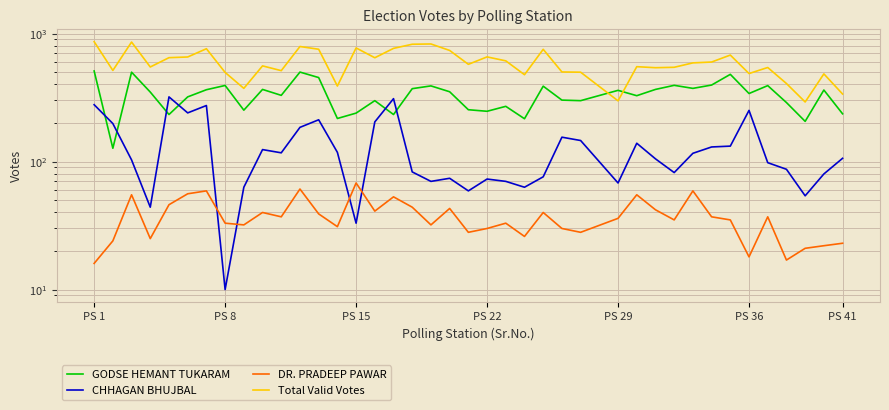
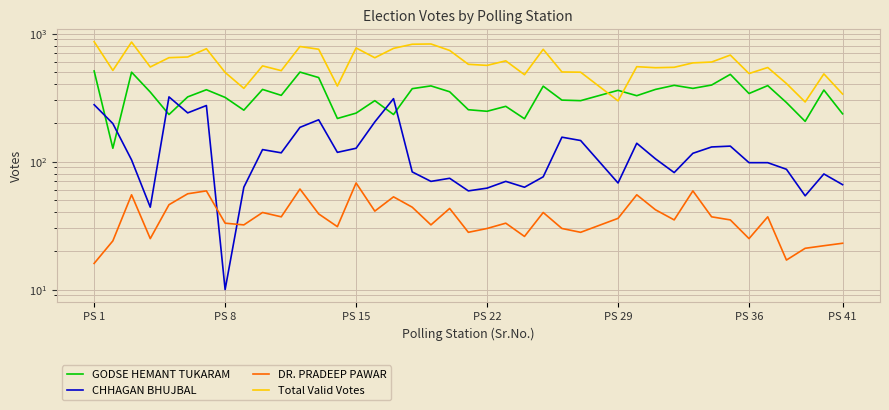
  {
    "GODSE HEMANT TUKARAM": {
      "PS 1": 510,
-     "PS 8": 390,
+     "PS 8": 320,
      "PS 15": 240,
      "PS 22": 250,
      "PS 29": 360,
      "PS 36": 340,
      "PS 41": 240
    },
    "CHHAGAN BHUJBAL": {
      "PS 1": 280,
      "PS 8": 10,
-     "PS 15": 33,
-     "PS 22": 70,
+     "PS 15": 130,
+     "PS 22": 60,
      "PS 29": 70,
-     "PS 36": 250,
-     "PS 41": 110
+     "PS 36": 100,
+     "PS 41": 70
    },
    "DR. PRADEEP PAWAR": {
      "PS 1": 16,
      "PS 8": 33,
      "PS 15": 70,
      "PS 22": 30,
      "PS 29": 36,
-     "PS 36": 18,
+     "PS 36": 25,
      "PS 41": 23
    },
    "Total Valid Votes": {
      "PS 1": 900,
      "PS 8": 500,
      "PS 15": 800,
-     "PS 22": 700,
+     "PS 22": 600,
      "PS 29": 300,
      "PS 36": 490,
      "PS 41": 340
    }
  }
